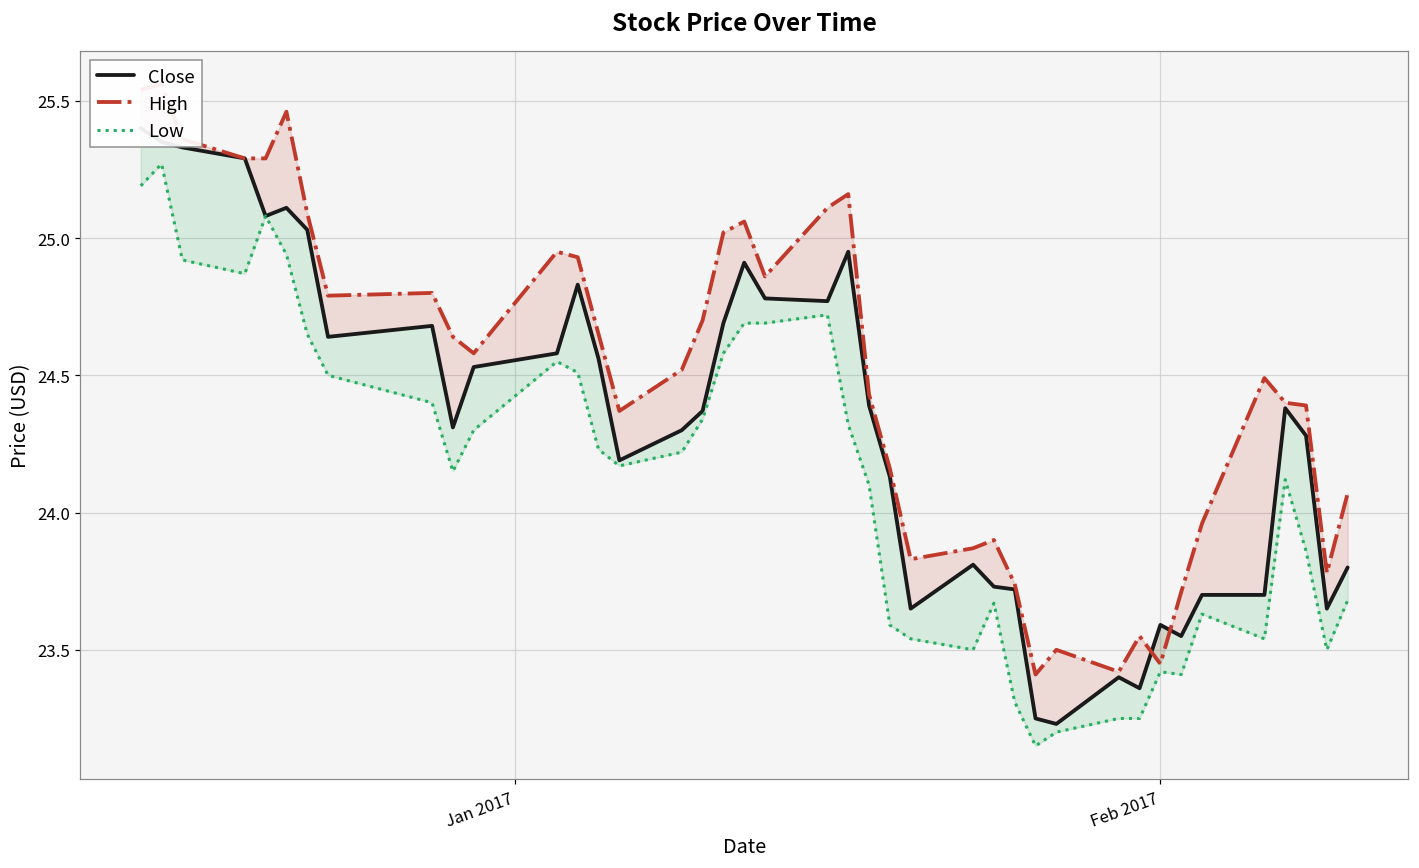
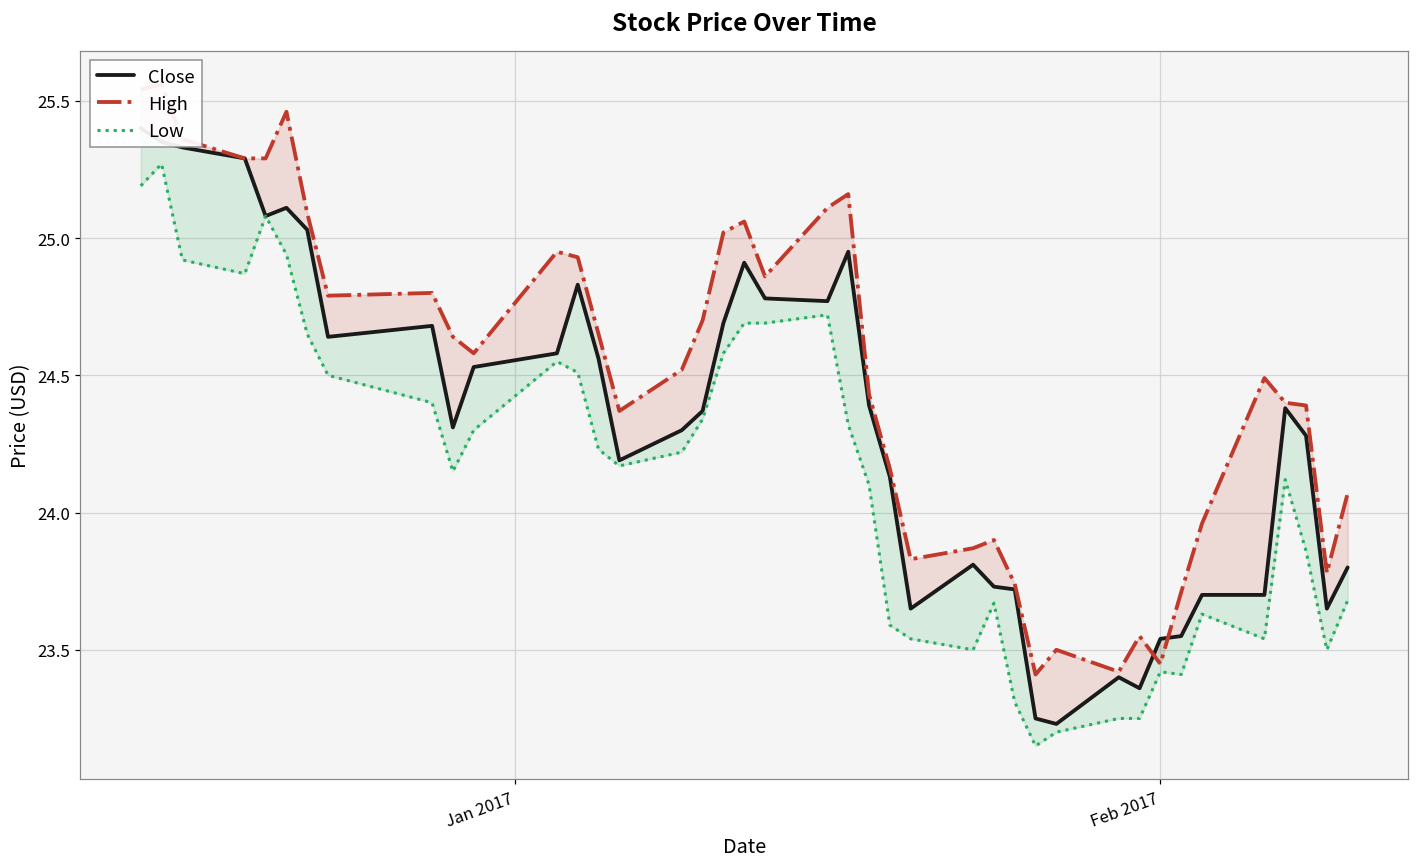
  {
    "Close": {
-     "Feb 2017": 23.59
+     "Feb 2017": 23.54
    },
    "Low": {
      "Feb 2017": 23.42
    }
  }
